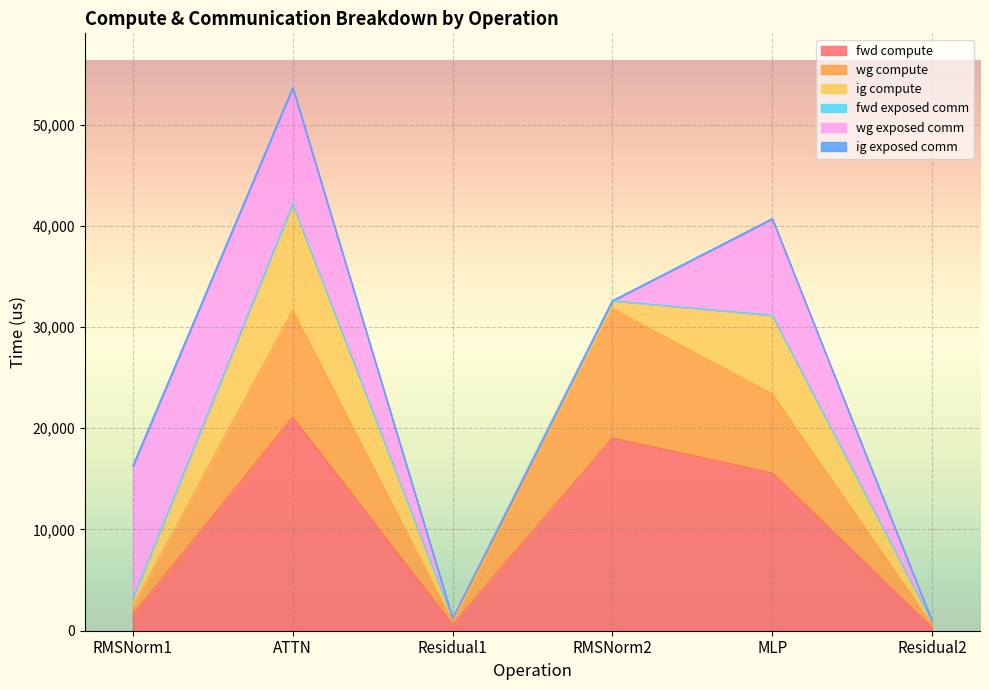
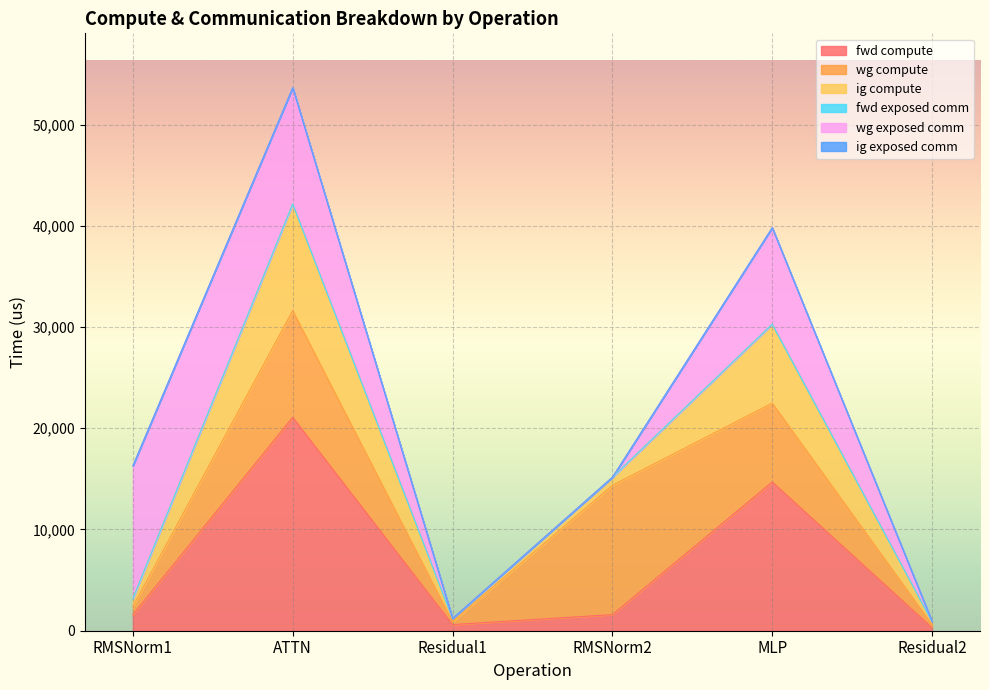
  {
    "fwd compute": {
      "RMSNorm1": "1,600",
      "ATTN": "21,100",
      "Residual1": "600",
-     "RMSNorm2": "19,000",
-     "MLP": "15,600",
+     "RMSNorm2": "1,600",
+     "MLP": "14,700",
      "Residual2": "300"
    },
    "wg compute": {
      "RMSNorm1": "800",
      "ATTN": "10,500",
      "Residual1": "300",
      "RMSNorm2": "12,800",
      "MLP": "7,800",
      "Residual2": "300"
    }
  }
